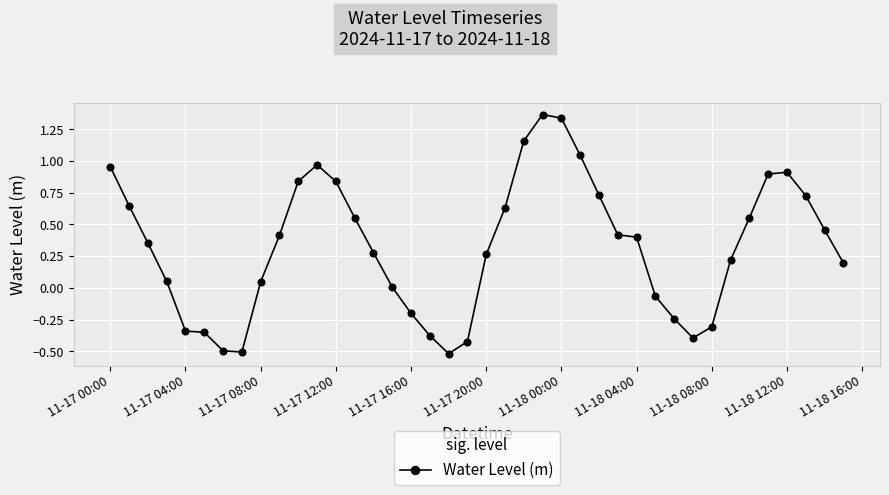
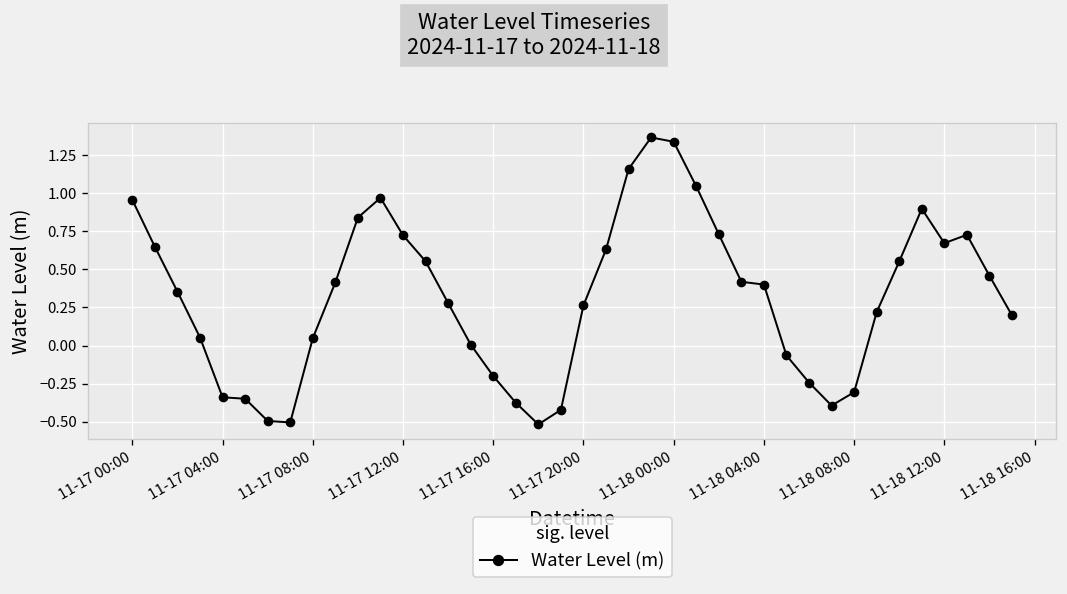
  {
    "11-17 00:00": 0.96,
    "11-17 04:00": -0.34,
    "11-17 08:00": 0.05,
-   "11-17 12:00": 0.84,
+   "11-17 12:00": 0.72,
    "11-17 16:00": -0.20,
    "11-17 20:00": 0.26,
    "11-18 00:00": 1.34,
    "11-18 04:00": 0.40,
    "11-18 08:00": -0.31,
-   "11-18 12:00": 0.91
+   "11-18 12:00": 0.67
  }
